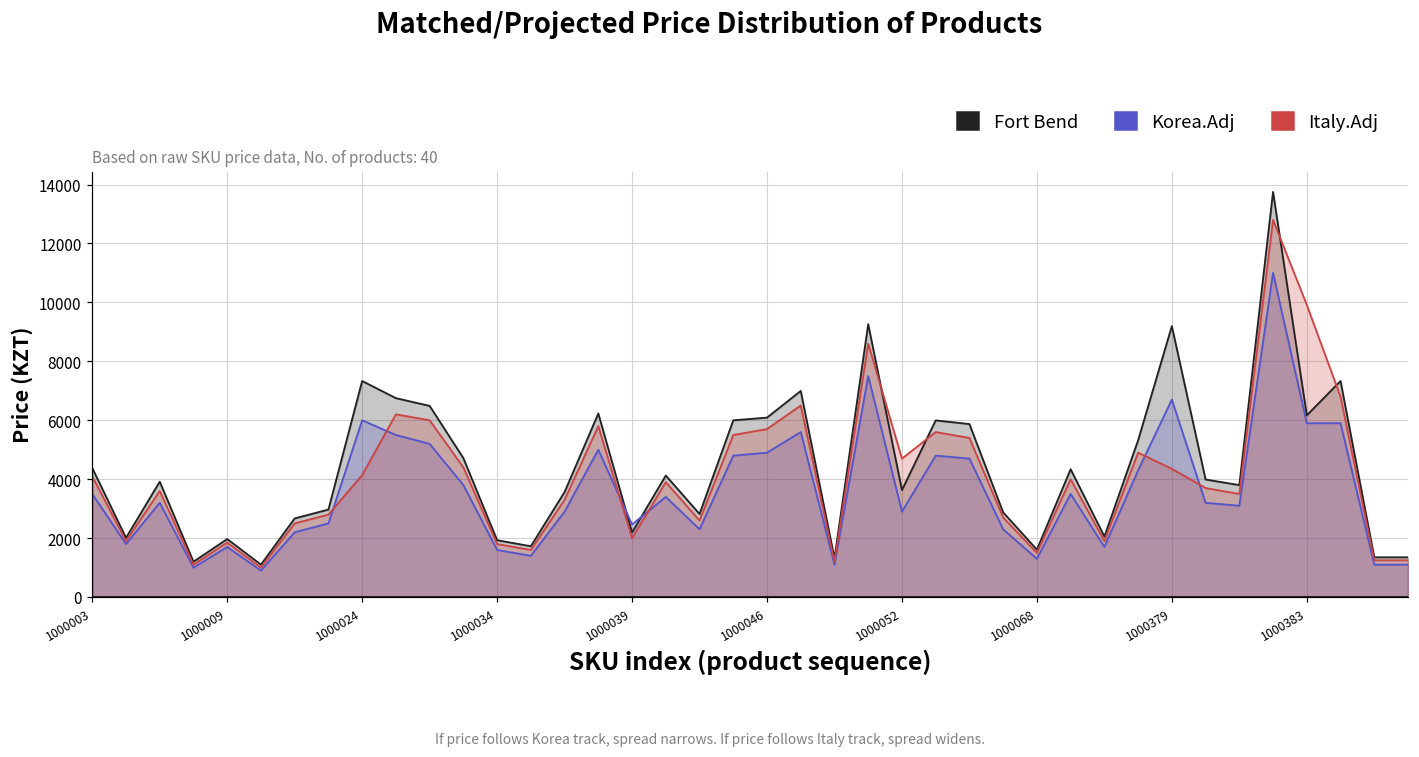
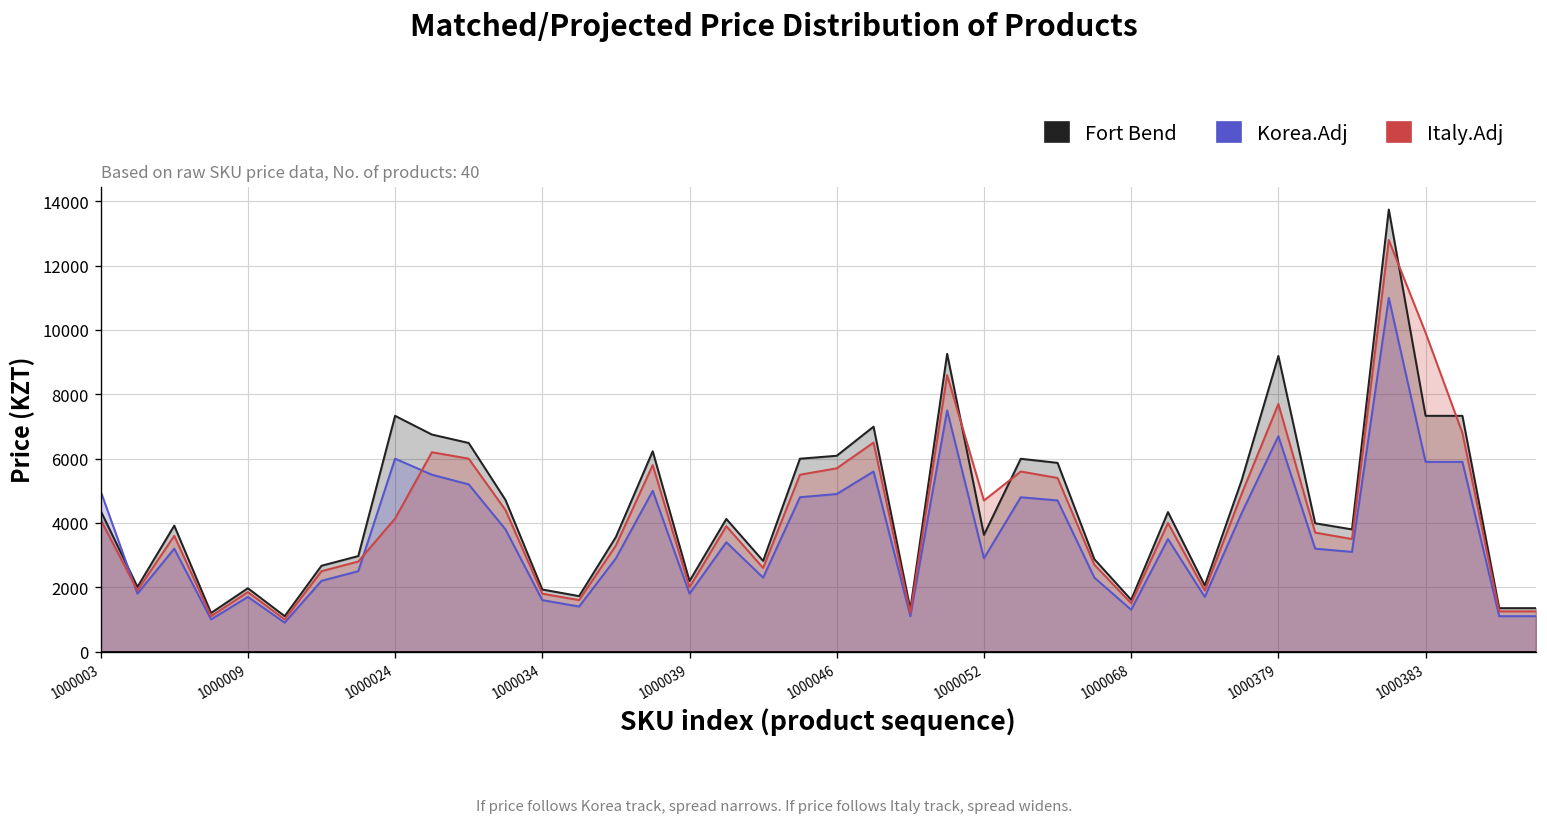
  {
    "Fort Bend": {
      "1000003": 4400,
      "1000009": 2000,
      "1000024": 7300,
      "1000034": 1900,
      "1000039": 2200,
      "1000046": 6100,
      "1000052": 3600,
      "1000068": 1600,
      "1000379": 9200,
-     "1000383": 6200
+     "1000383": 7300
    },
    "Korea.Adj": {
-     "1000003": 3500,
+     "1000003": 5000,
      "1000009": 1700,
      "1000024": 6000,
      "1000034": 1600,
-     "1000039": 2500,
+     "1000039": 1800,
      "1000046": 4900,
      "1000052": 2900,
      "1000068": 1300,
      "1000379": 6700,
      "1000383": 5900
    },
    "Italy.Adj": {
      "1000003": 4100,
      "1000009": 1900,
      "1000024": 4100,
      "1000034": 1800,
      "1000039": 2000,
      "1000046": 5700,
      "1000052": 4700,
      "1000068": 1500,
-     "1000379": 4400,
+     "1000379": 7700,
      "1000383": 9900
    }
  }
